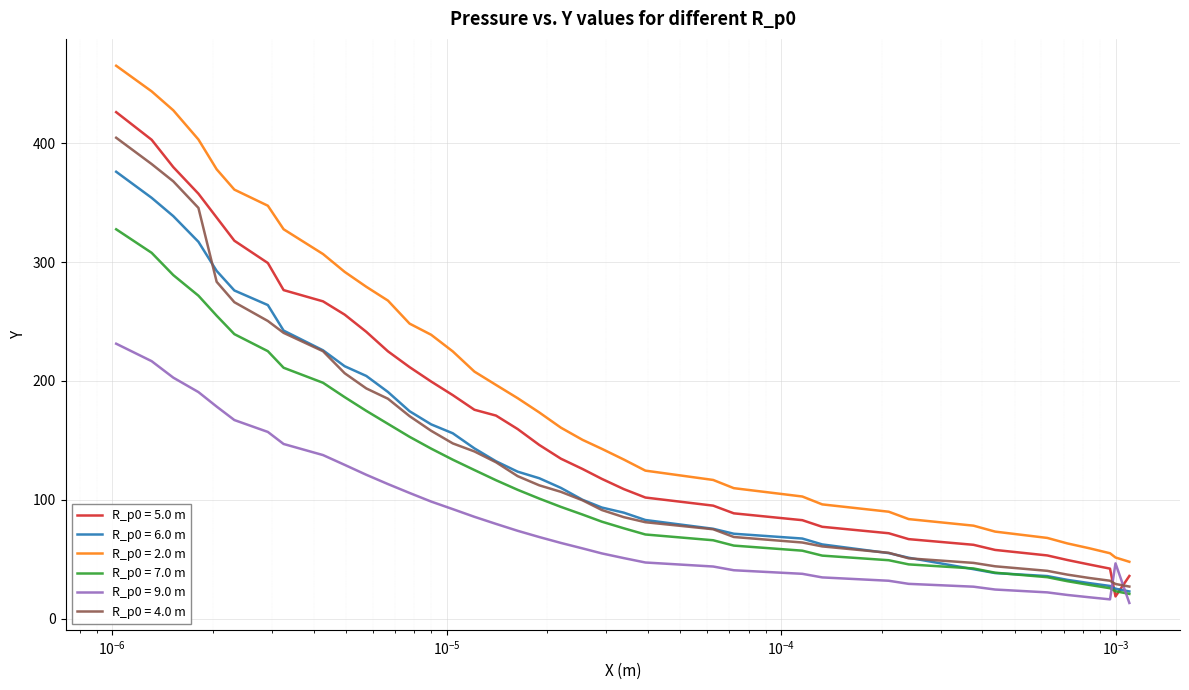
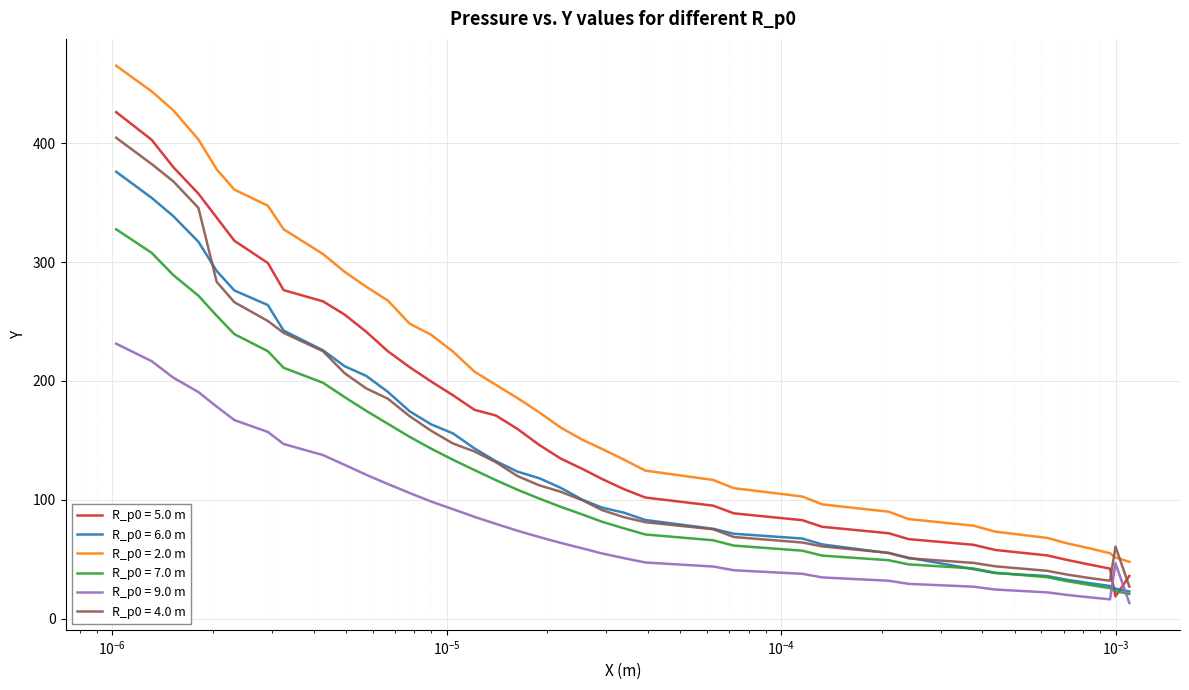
  {
    "R_p0 = 5.0 m": {
      "10^-3": 19
    },
    "R_p0 = 2.0 m": {
      "10^-3": 51
    },
    "R_p0 = 9.0 m": {
      "10^-3": 46
    },
    "R_p0 = 4.0 m": {
-     "10^-3": 29
+     "10^-3": 61
    }
  }
